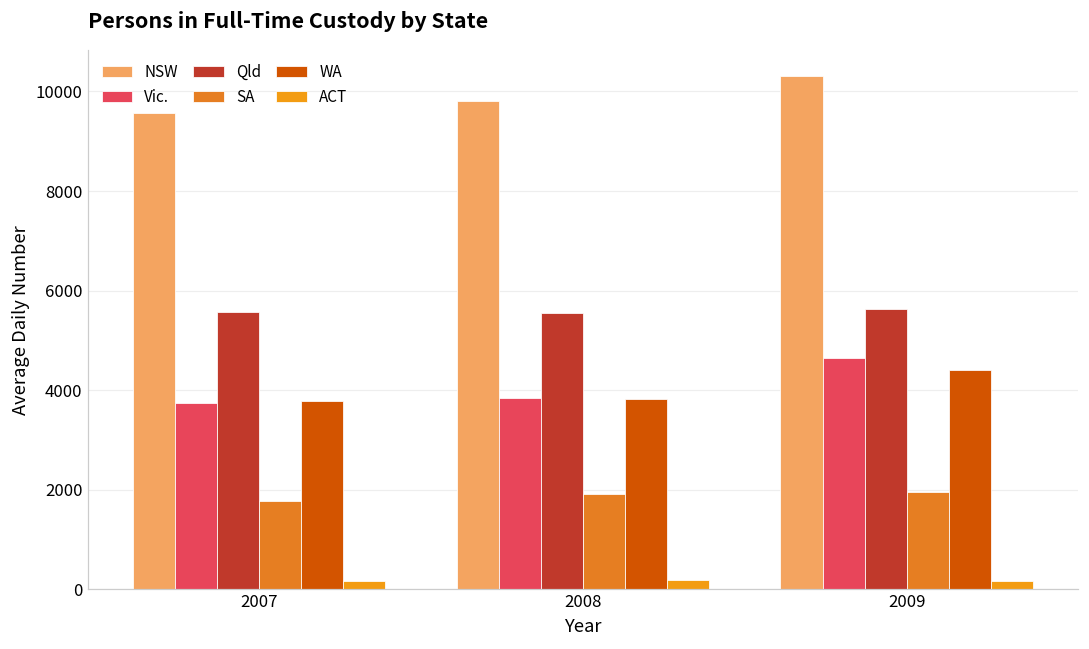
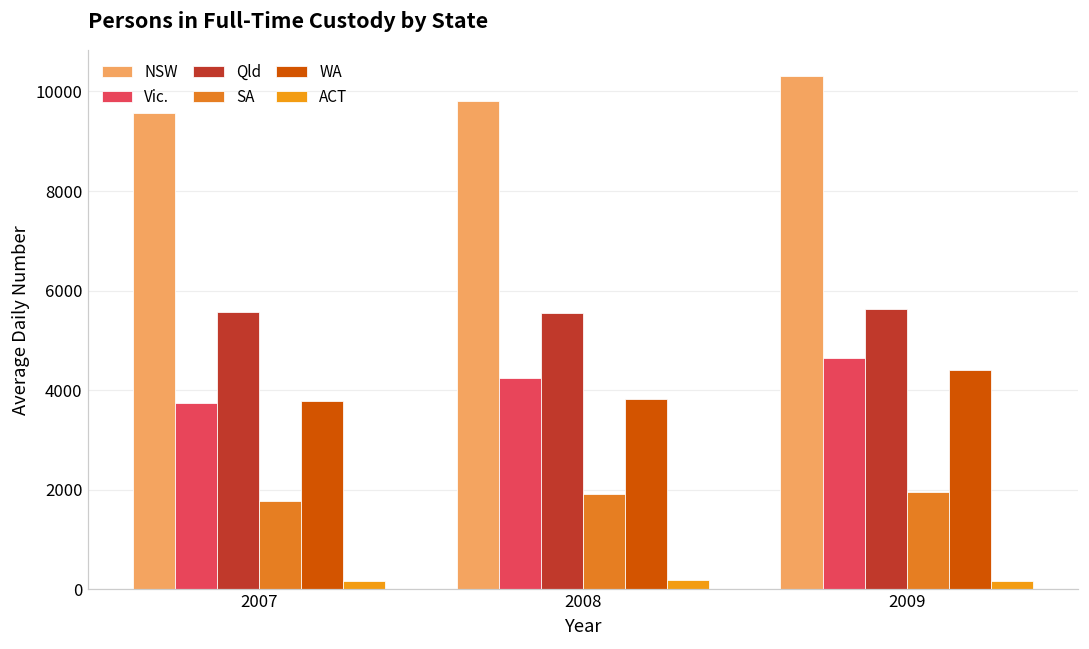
  {
    "NSW": {
      "2007": 9600,
      "2008": 9800,
      "2009": 10300
    },
    "Vic.": {
      "2007": 3700,
-     "2008": 3800,
+     "2008": 4200,
      "2009": 4600
    }
  }
